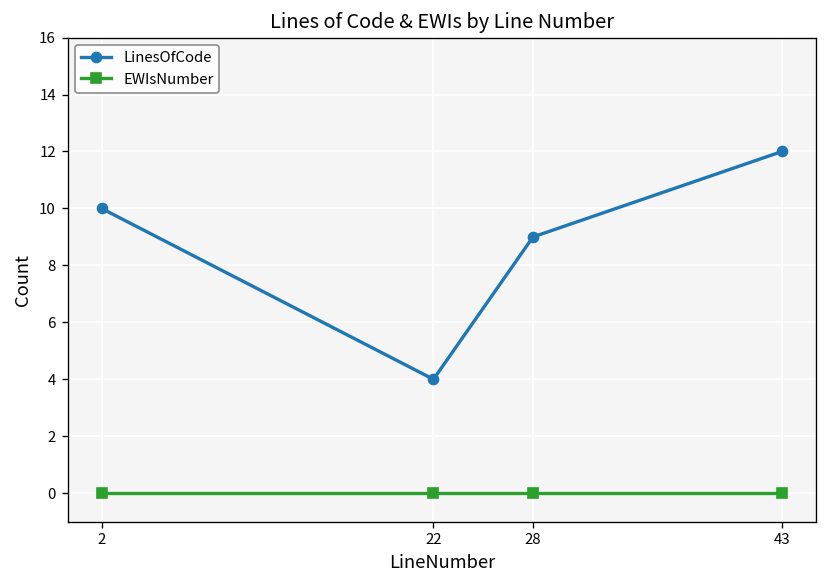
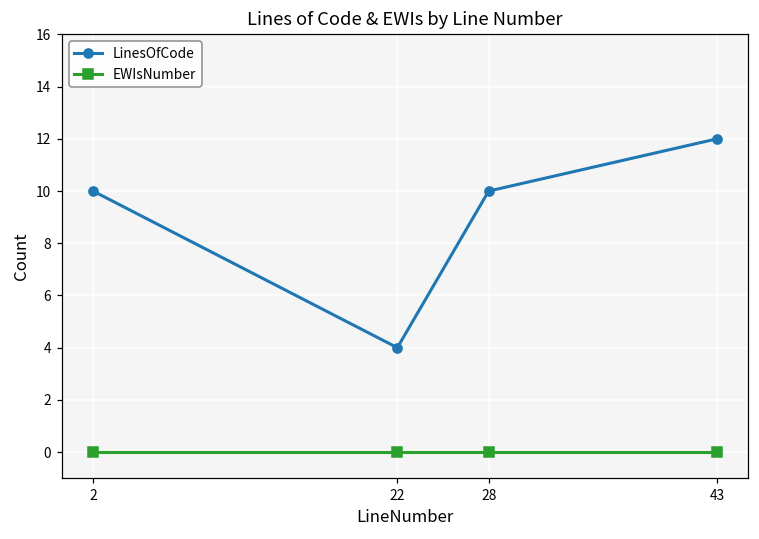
  {
    "LinesOfCode": {
      "2": 10,
      "22": 4,
-     "28": 9,
+     "28": 10,
      "43": 12
    },
    "EWIsNumber": {
      "2": 0,
      "22": 0,
      "28": 0,
      "43": 0
    }
  }
